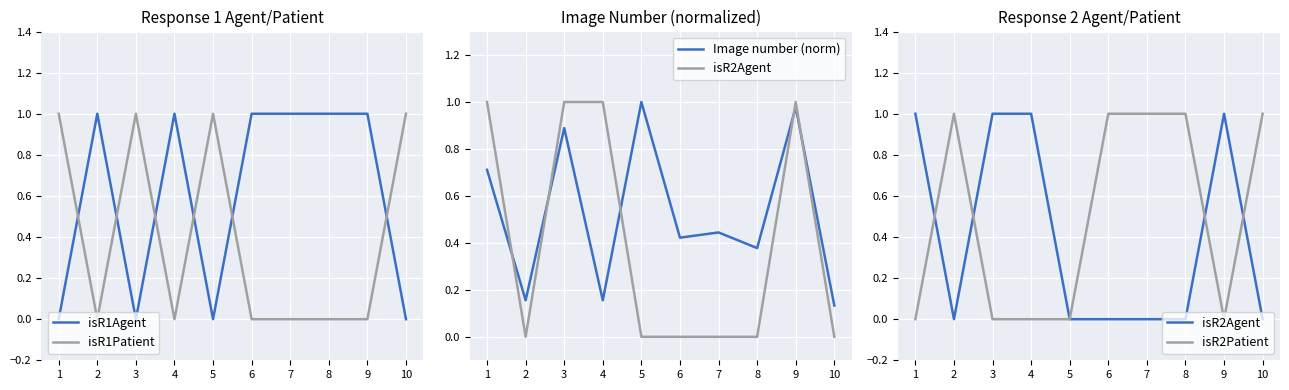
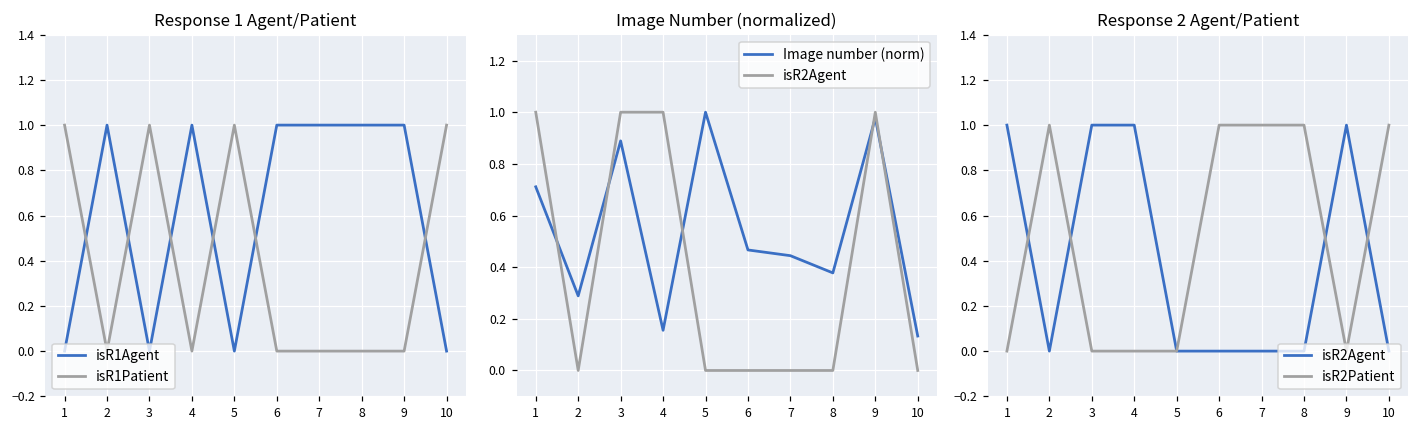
  {
    "Response 1 Agent/Patient": {
      "isR1Agent": {
        "2": 1.00,
        "4": 1.00,
        "5": 0.00,
        "6": 1.00,
        "7": 1.00,
        "8": 1.00,
        "9": 1.00,
        "10": 0.00
      },
      "isR1Patient": {
        "1": 1.00,
        "3": 1.00,
        "4": 0.00,
        "5": 1.00,
        "6": 0.00,
        "7": 0.00,
        "8": 0.00,
        "9": 0.00,
        "10": 1.00
      }
    },
    "Image Number (normalized)": {
      "Image number (norm)": {
        "1": 0.71,
-       "2": 0.16,
+       "2": 0.29,
        "3": 0.89,
        "4": 0.16,
        "5": 1.00,
-       "6": 0.42,
+       "6": 0.47,
        "7": 0.44,
        "8": 0.38,
        "9": 0.98,
        "10": 0.13
      }
    },
    "Response 2 Agent/Patient": {
      "isR2Agent": {
        "1": 1.00,
        "2": 0.00,
        "3": 1.00,
        "4": 1.00,
        "6": 0.00,
        "7": 0.00,
        "9": 1.00
      },
      "isR2Patient": {
        "1": 0.00,
        "2": 1.00,
        "3": 0.00,
        "4": 0.00,
        "6": 1.00,
        "7": 1.00,
        "8": 1.00,
        "10": 1.00
      }
    }
  }
